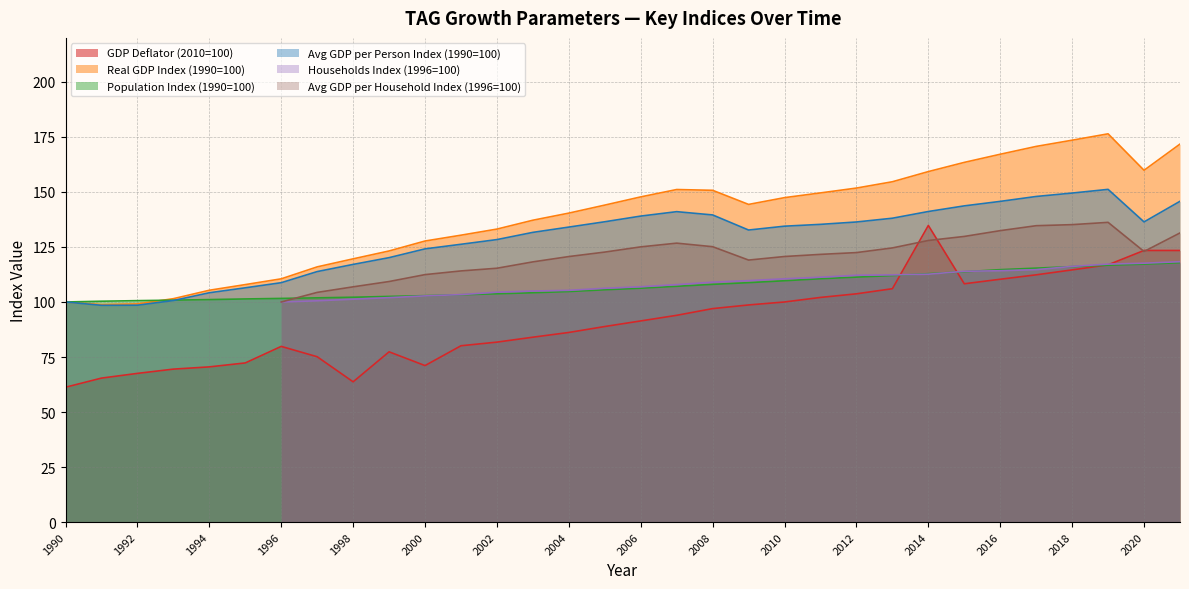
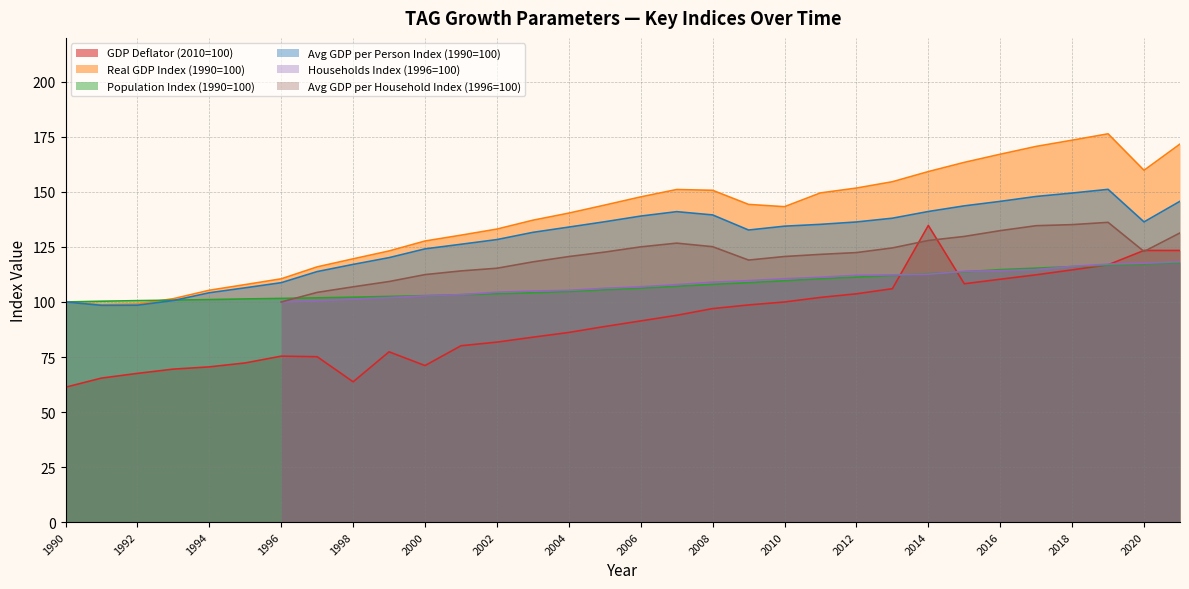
  {
    "GDP Deflator (2010=100)": {
      "1990": 61,
      "1992": 68,
      "1994": 71,
-     "1996": 80,
+     "1996": 75,
      "1998": 64,
      "2000": 71,
      "2002": 82,
      "2004": 86,
      "2006": 91,
      "2008": 97,
      "2010": 100,
      "2012": 104,
      "2014": 135,
      "2016": 110,
      "2018": 115
    },
    "Real GDP Index (1990=100)": {
      "1996": 111,
      "1998": 120,
      "2000": 128,
      "2002": 133,
      "2004": 140,
      "2006": 148,
      "2008": 151,
-     "2010": 147,
+     "2010": 143,
      "2012": 152,
      "2014": 159,
      "2016": 167,
      "2018": 174,
      "2020": 160
    },
    "Population Index (1990=100)": {
      "1992": 101,
      "1994": 101,
      "1996": 102
    },
    "Avg GDP per Person Index (1990=100)": {
      "1996": 109,
      "1998": 117,
      "2000": 124,
      "2002": 128,
      "2004": 134,
      "2006": 139,
      "2008": 140,
      "2010": 134,
      "2012": 136,
      "2014": 141,
      "2016": 146,
      "2018": 149,
      "2020": 136
    }
  }
